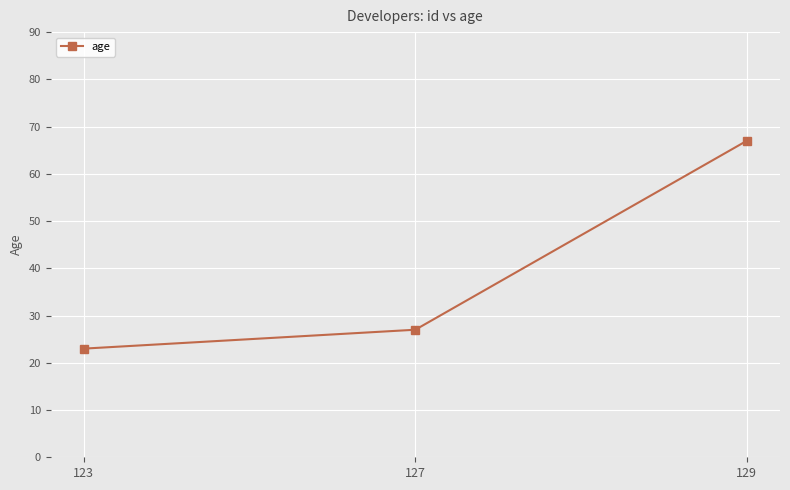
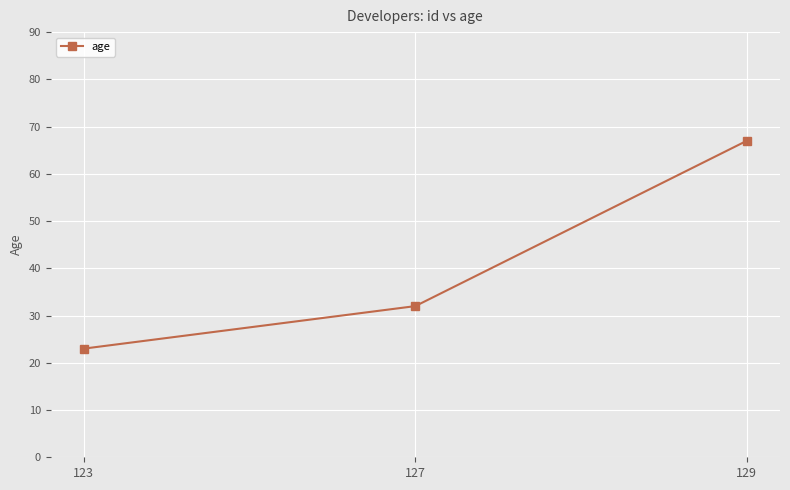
  {
    "123": 23,
-   "127": 27,
+   "127": 32,
    "129": 67
  }
